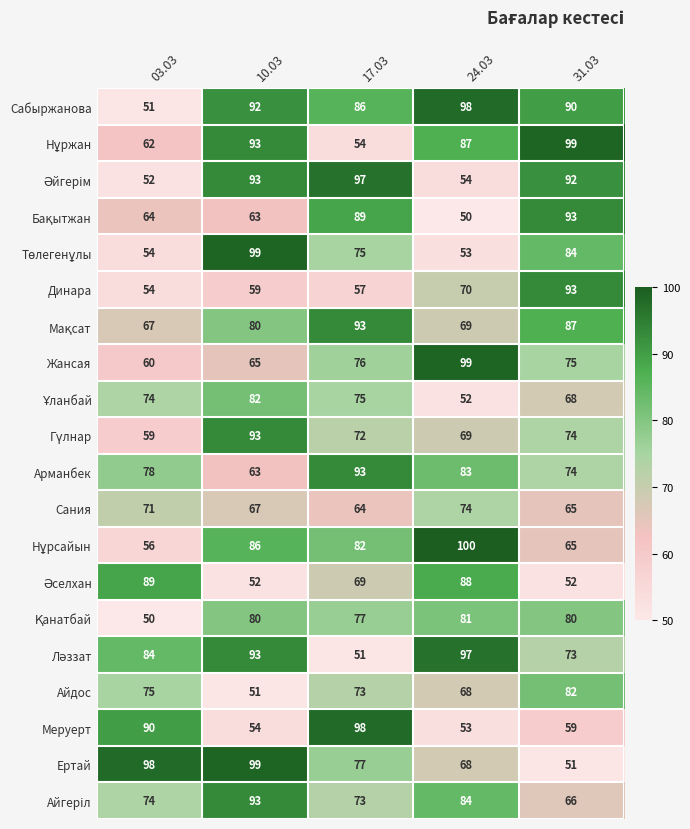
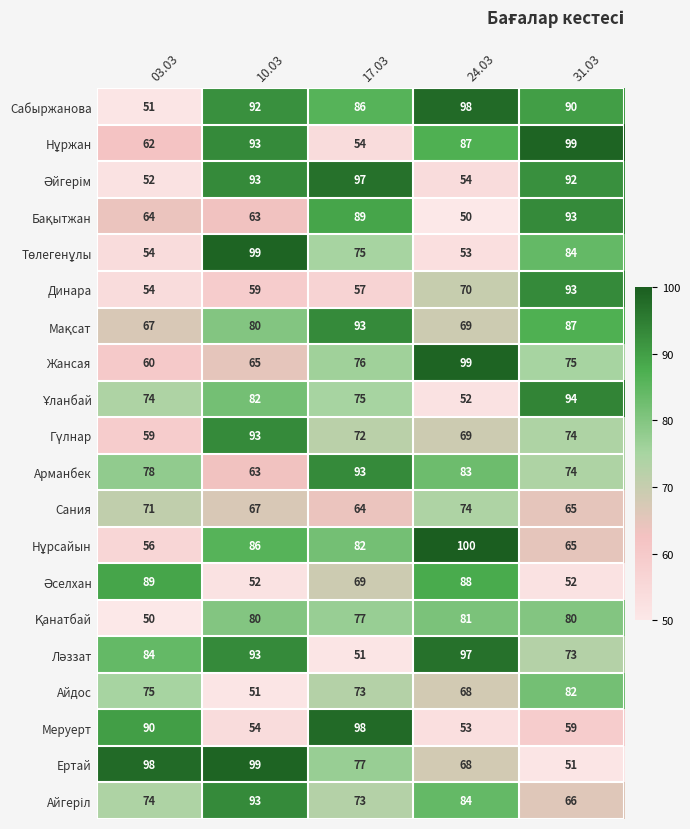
  {
    "Сабыржанова": {
      "03.03": 51,
      "10.03": 92,
      "17.03": 86,
      "24.03": 98,
      "31.03": 90
    },
    "Нұржан": {
      "03.03": 62,
      "10.03": 93,
      "17.03": 54,
      "24.03": 87,
      "31.03": 99
    },
    "Әйгерім": {
      "03.03": 52,
      "10.03": 93,
      "17.03": 97,
      "24.03": 54,
      "31.03": 92
    },
    "Бақытжан": {
      "03.03": 64,
      "10.03": 63,
      "17.03": 89,
      "24.03": 50,
      "31.03": 93
    },
    "Төлегенұлы": {
      "03.03": 54,
      "10.03": 99,
      "17.03": 75,
      "24.03": 53,
      "31.03": 84
    },
    "Динара": {
      "03.03": 54,
      "10.03": 59,
      "17.03": 57,
      "24.03": 70,
      "31.03": 93
    },
    "Мақсат": {
      "03.03": 67,
      "10.03": 80,
      "17.03": 93,
      "24.03": 69,
      "31.03": 87
    },
    "Жансая": {
      "03.03": 60,
      "10.03": 65,
      "17.03": 76,
      "24.03": 99,
      "31.03": 75
    },
    "Ұланбай": {
      "03.03": 74,
      "10.03": 82,
      "17.03": 75,
      "24.03": 52,
-     "31.03": 68
+     "31.03": 94
    },
    "Гүлнар": {
      "03.03": 59,
      "10.03": 93,
      "17.03": 72,
      "24.03": 69,
      "31.03": 74
    },
    "Арманбек": {
      "03.03": 78,
      "10.03": 63,
      "17.03": 93,
      "24.03": 83,
      "31.03": 74
    },
    "Сания": {
      "03.03": 71,
      "10.03": 67,
      "17.03": 64,
      "24.03": 74,
      "31.03": 65
    },
    "Нұрсайын": {
      "03.03": 56,
      "10.03": 86,
      "17.03": 82,
      "24.03": 100,
      "31.03": 65
    },
    "Әселхан": {
      "03.03": 89,
      "10.03": 52,
      "17.03": 69,
      "24.03": 88,
      "31.03": 52
    },
    "Қанатбай": {
      "03.03": 50,
      "10.03": 80,
      "17.03": 77,
      "24.03": 81,
      "31.03": 80
    },
    "Ләззат": {
      "03.03": 84,
      "10.03": 93,
      "17.03": 51,
      "24.03": 97,
      "31.03": 73
    },
    "Айдос": {
      "03.03": 75,
      "10.03": 51,
      "17.03": 73,
      "24.03": 68,
      "31.03": 82
    },
    "Меруерт": {
      "03.03": 90,
      "10.03": 54,
      "17.03": 98,
      "24.03": 53,
      "31.03": 59
    },
    "Ертай": {
      "03.03": 98,
      "10.03": 99,
      "17.03": 77,
      "24.03": 68,
      "31.03": 51
    },
    "Айгеріл": {
      "03.03": 74,
      "10.03": 93,
      "17.03": 73,
      "24.03": 84,
      "31.03": 66
    }
  }
